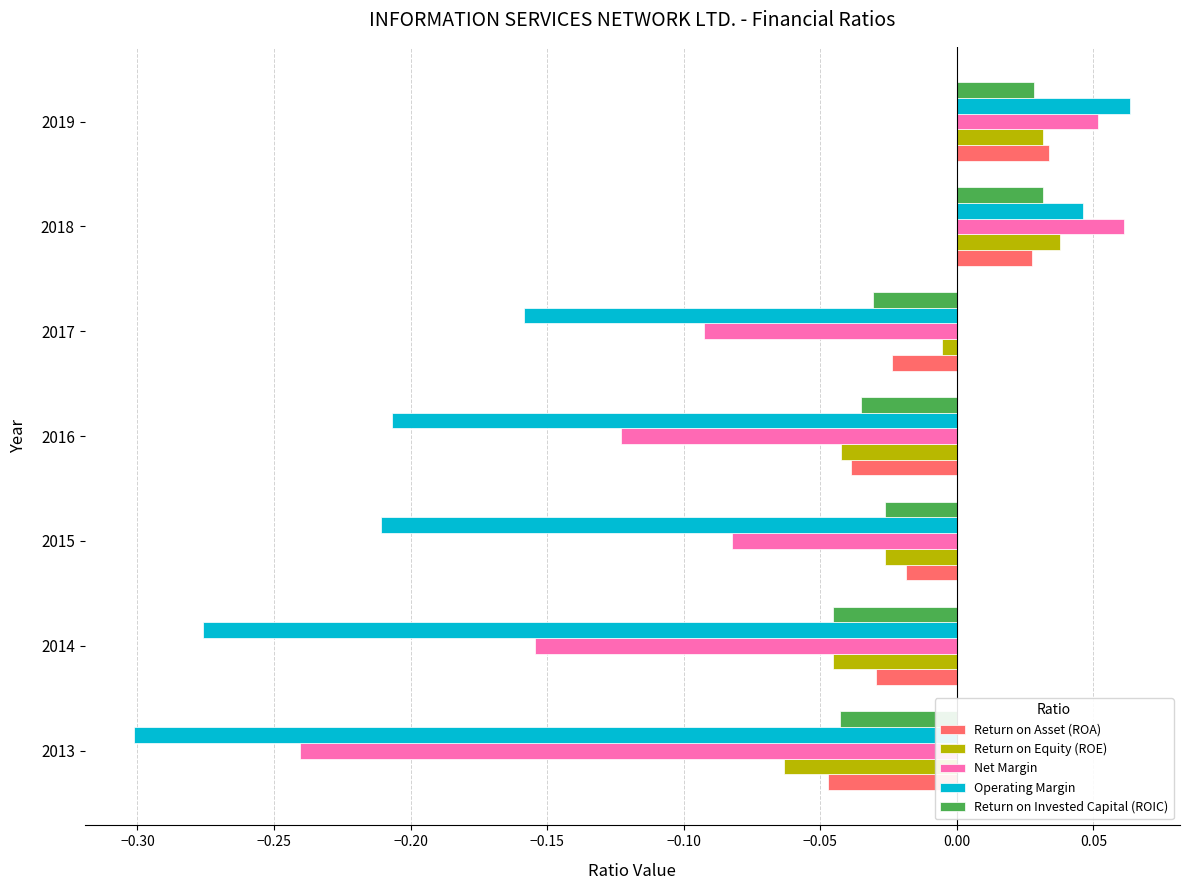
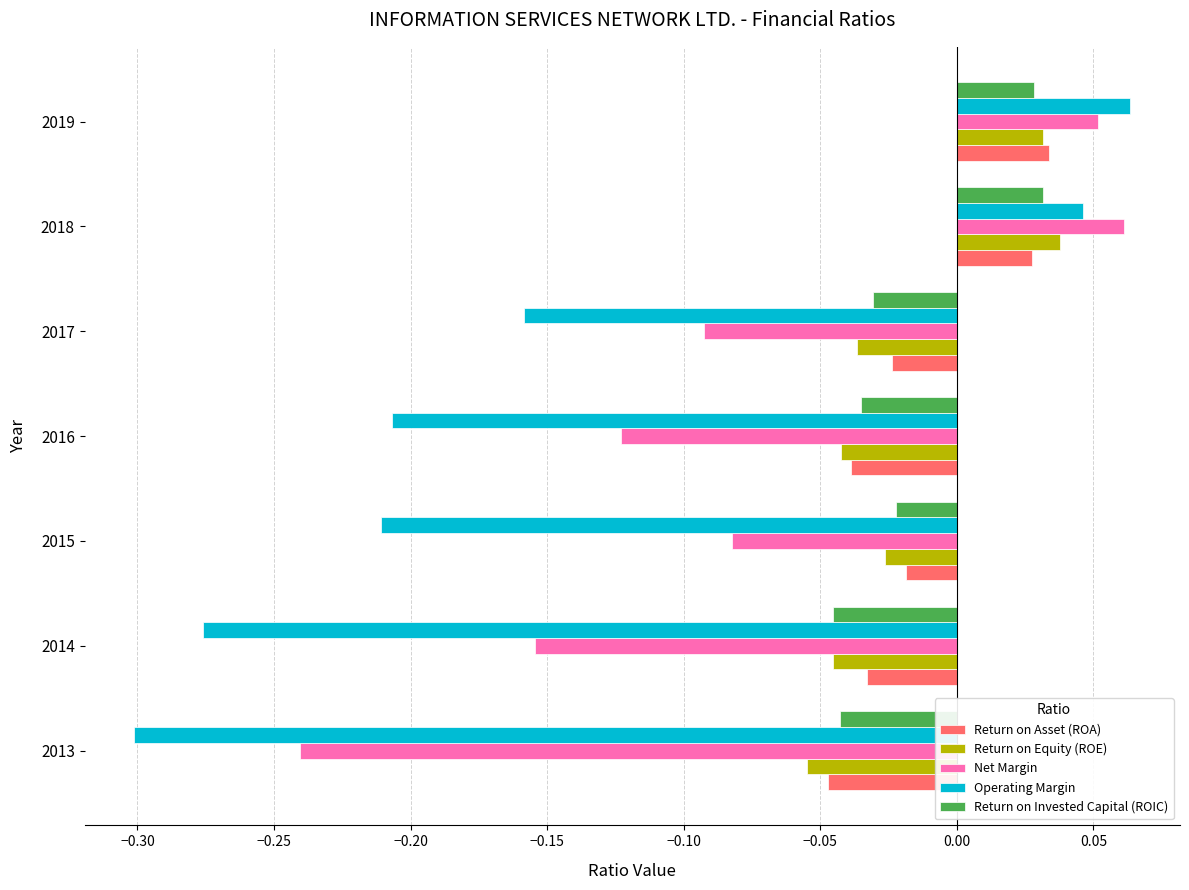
  {
    "Return on Asset (ROA)": {
      "2019": 0.034,
      "2018": 0.028,
      "2017": -0.024,
      "2016": -0.039,
      "2015": -0.019,
-     "2014": -0.029,
+     "2014": -0.033,
      "2013": -0.047
    },
    "Return on Equity (ROE)": {
      "2019": 0.031,
      "2018": 0.038,
-     "2017": -0.006,
+     "2017": -0.036,
      "2016": -0.043,
      "2015": -0.026,
      "2014": -0.045,
-     "2013": -0.063
+     "2013": -0.055
    },
    "Net Margin": {
      "2019": 0.052,
      "2018": 0.061,
      "2017": -0.093,
      "2016": -0.123,
      "2015": -0.082,
      "2014": -0.154,
      "2013": -0.240
    },
    "Operating Margin": {
      "2019": 0.063,
      "2018": 0.046,
      "2017": -0.158,
      "2016": -0.207,
      "2015": -0.211,
      "2014": -0.276,
      "2013": -0.301
    },
    "Return on Invested Capital (ROIC)": {
      "2019": 0.028,
      "2018": 0.032,
      "2017": -0.031,
      "2016": -0.035,
-     "2015": -0.026,
+     "2015": -0.022,
      "2014": -0.045,
      "2013": -0.043
    }
  }
